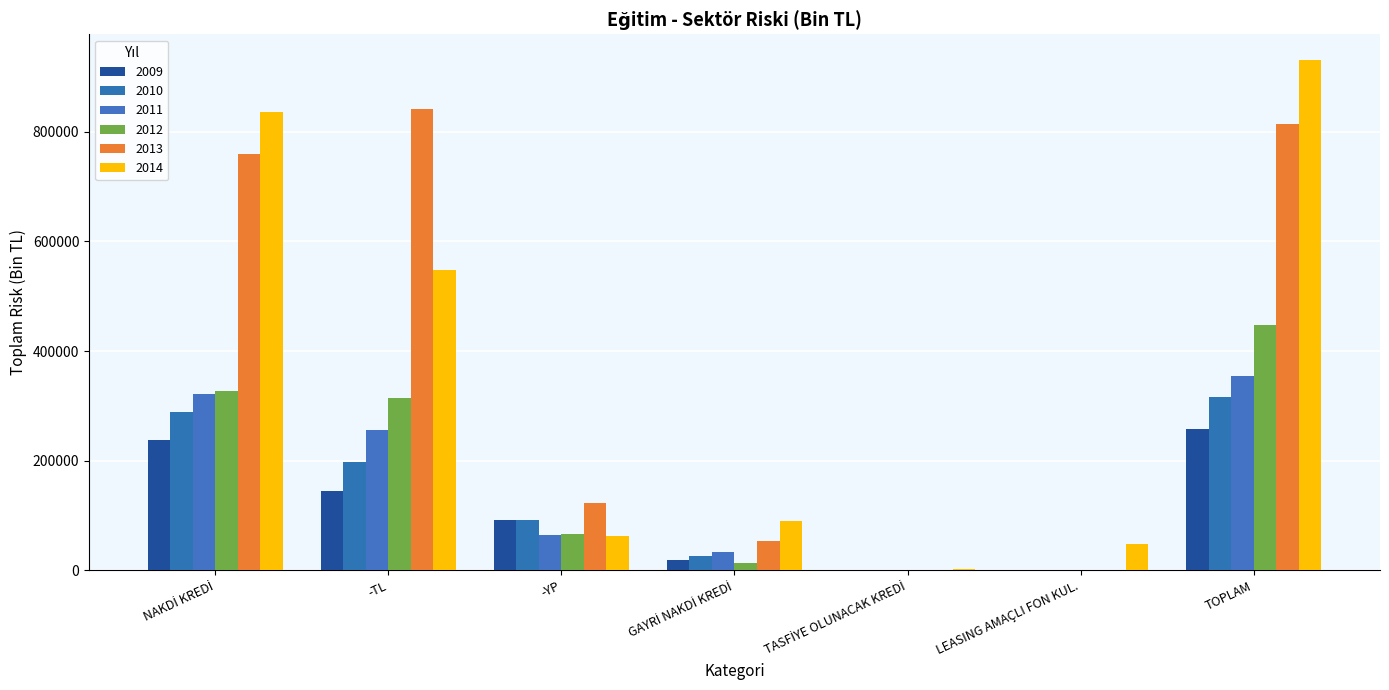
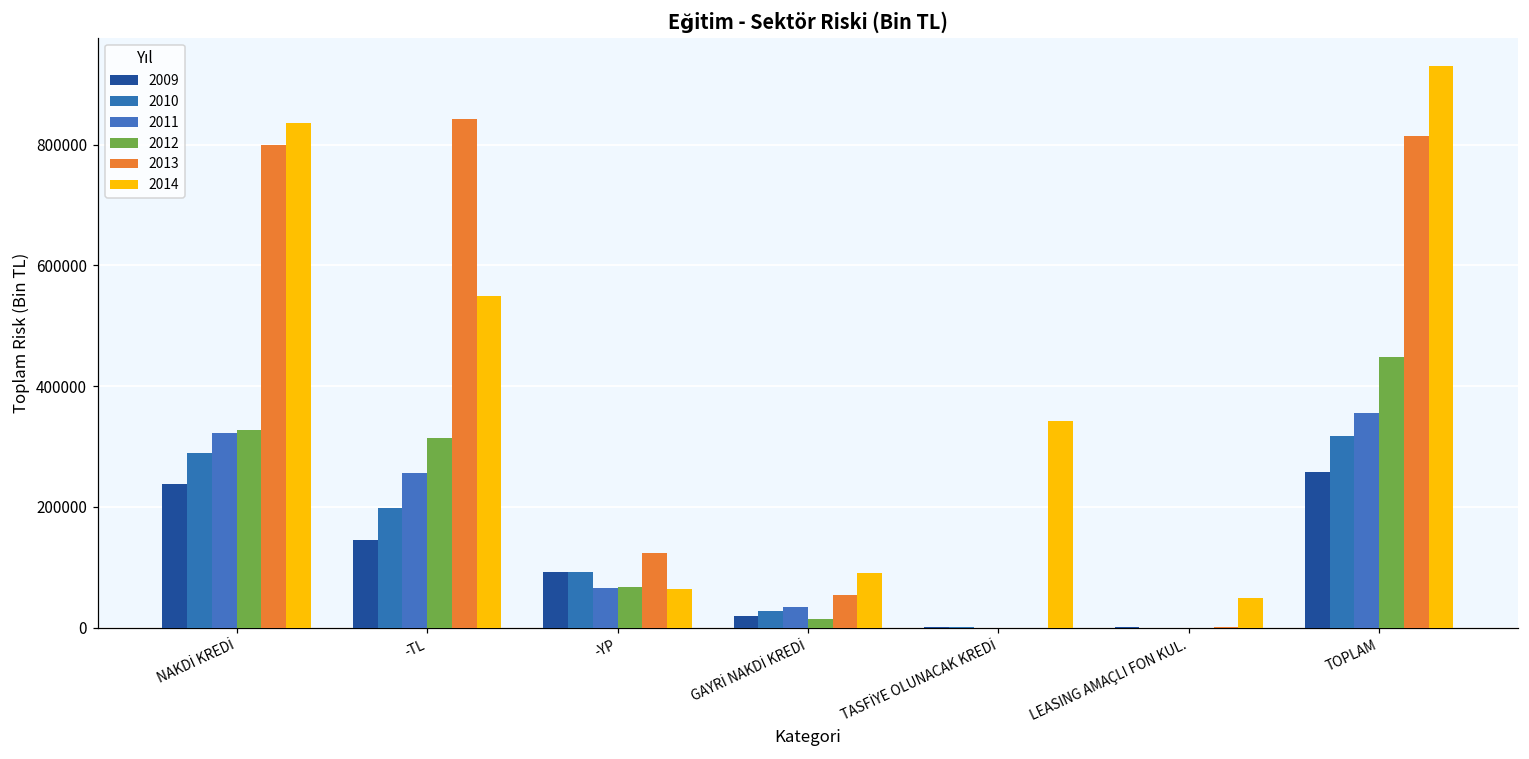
  {
    "2012": {
      "NAKDİ KREDİ": 330000,
      "-TL": 310000,
      "-YP": 70000,
      "GAYRİ NAKDİ KREDİ": 10000,
      "TOPLAM": 450000
    },
    "2013": {
-     "NAKDİ KREDİ": 760000,
+     "NAKDİ KREDİ": 800000,
      "-TL": 840000,
      "-YP": 120000,
      "GAYRİ NAKDİ KREDİ": 50000,
      "TOPLAM": 810000
    },
    "2014": {
      "NAKDİ KREDİ": 840000,
      "-TL": 550000,
      "-YP": 60000,
      "GAYRİ NAKDİ KREDİ": 90000,
-     "TASFİYE OLUNACAK KREDİ": 0,
+     "TASFİYE OLUNACAK KREDİ": 340000,
      "LEASING AMAÇLI FON KUL.": 50000,
      "TOPLAM": 930000
    }
  }
